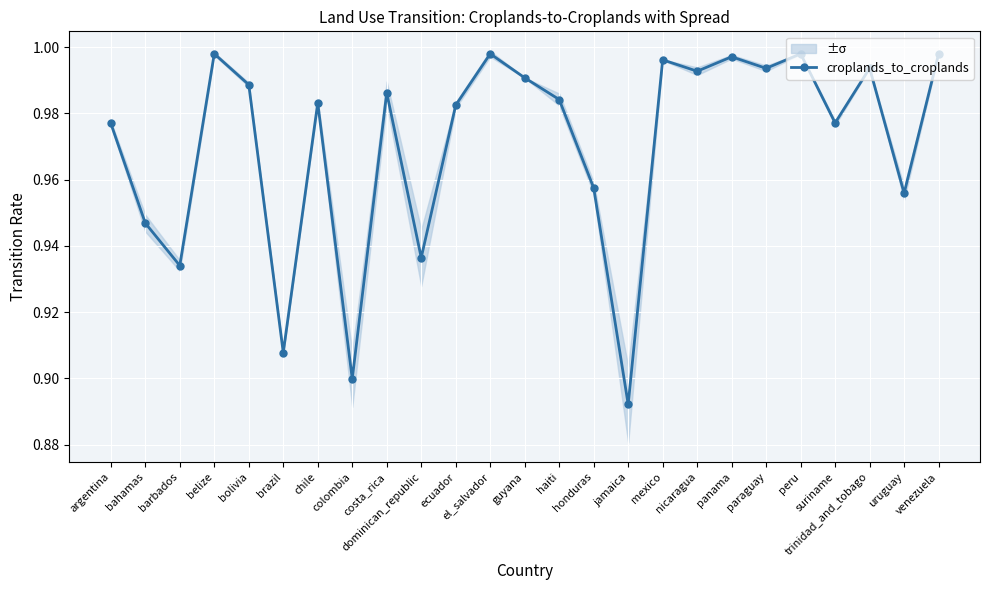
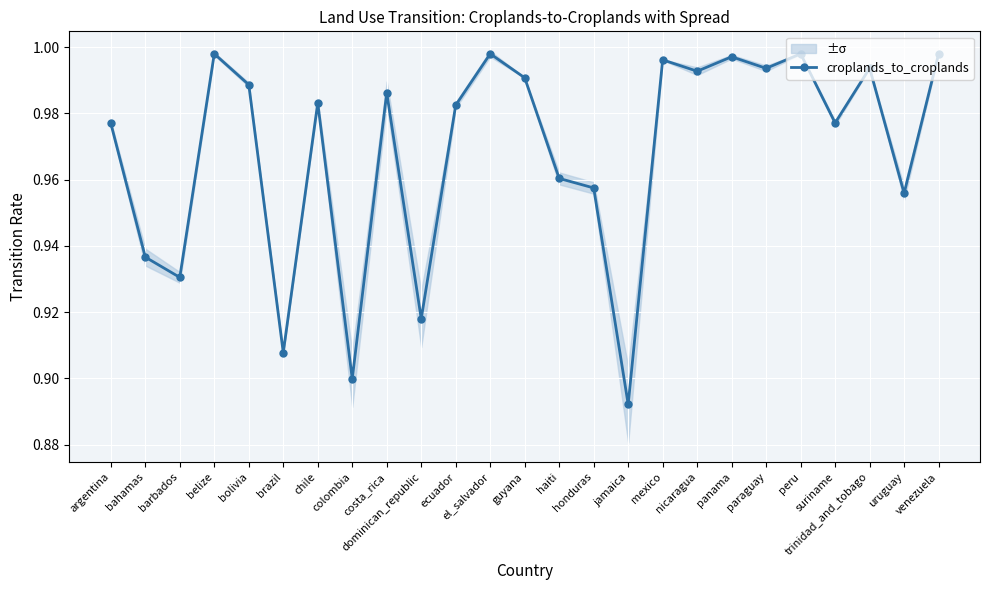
  {
    "croplands_to_croplands": {
-     "bahamas": 0.947,
-     "barbados": 0.934,
+     "bahamas": 0.937,
+     "barbados": 0.930,
      "colombia": 0.900,
      "costa_rica": 0.986,
-     "dominican_republic": 0.936,
+     "dominican_republic": 0.918,
      "ecuador": 0.982,
      "el_salvador": 0.998,
-     "haiti": 0.984,
+     "haiti": 0.960,
      "honduras": 0.957,
      "jamaica": 0.892,
      "nicaragua": 0.993,
      "paraguay": 0.994,
      "uruguay": 0.956
    }
  }
